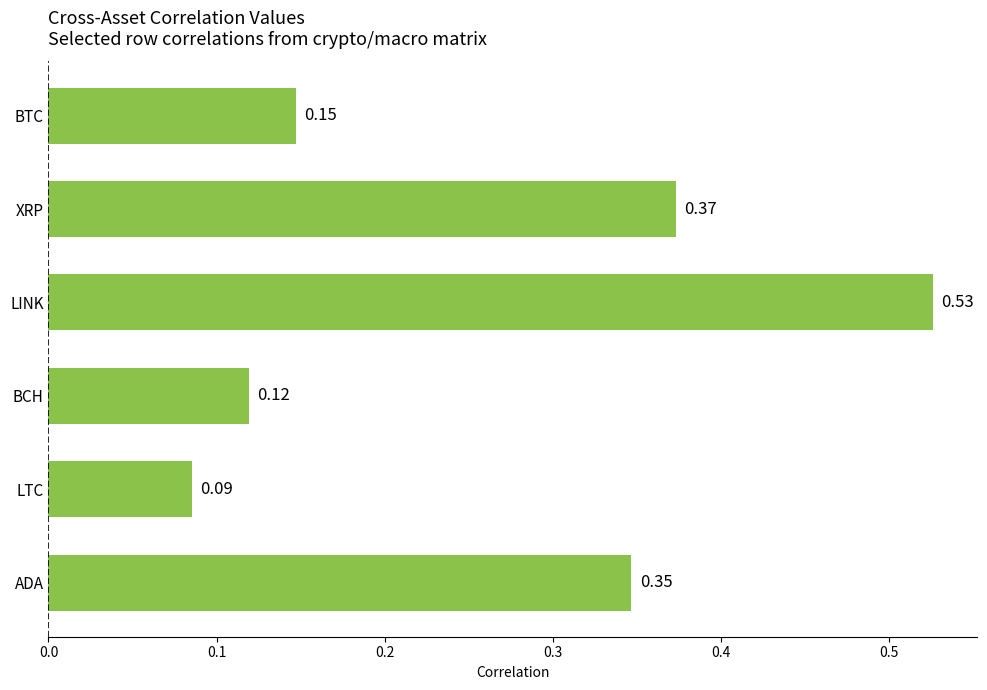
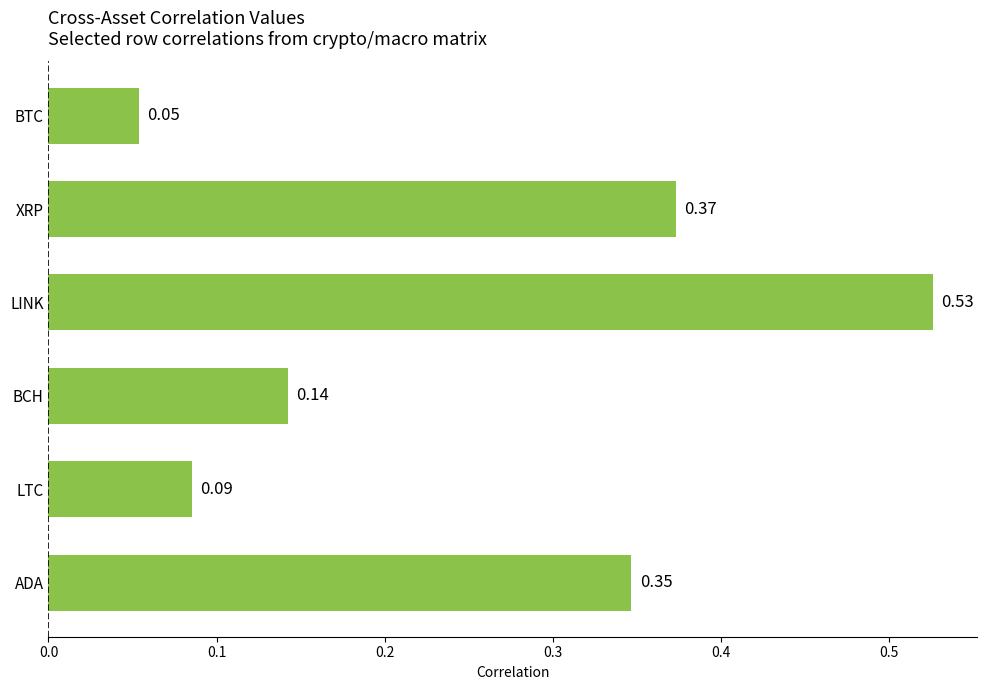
  {
-   "BTC": 0.15,
+   "BTC": 0.05,
    "XRP": 0.37,
    "LINK": 0.53,
-   "BCH": 0.12,
+   "BCH": 0.14,
    "LTC": 0.09,
    "ADA": 0.35
  }
